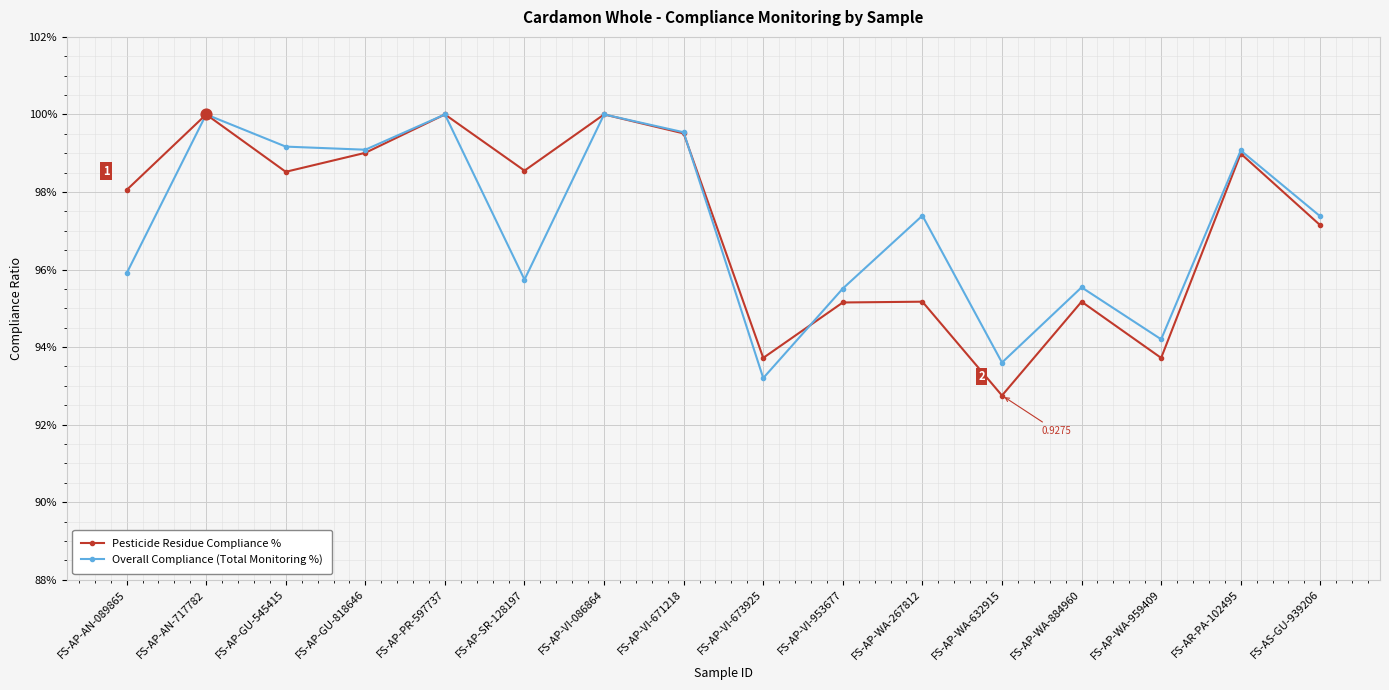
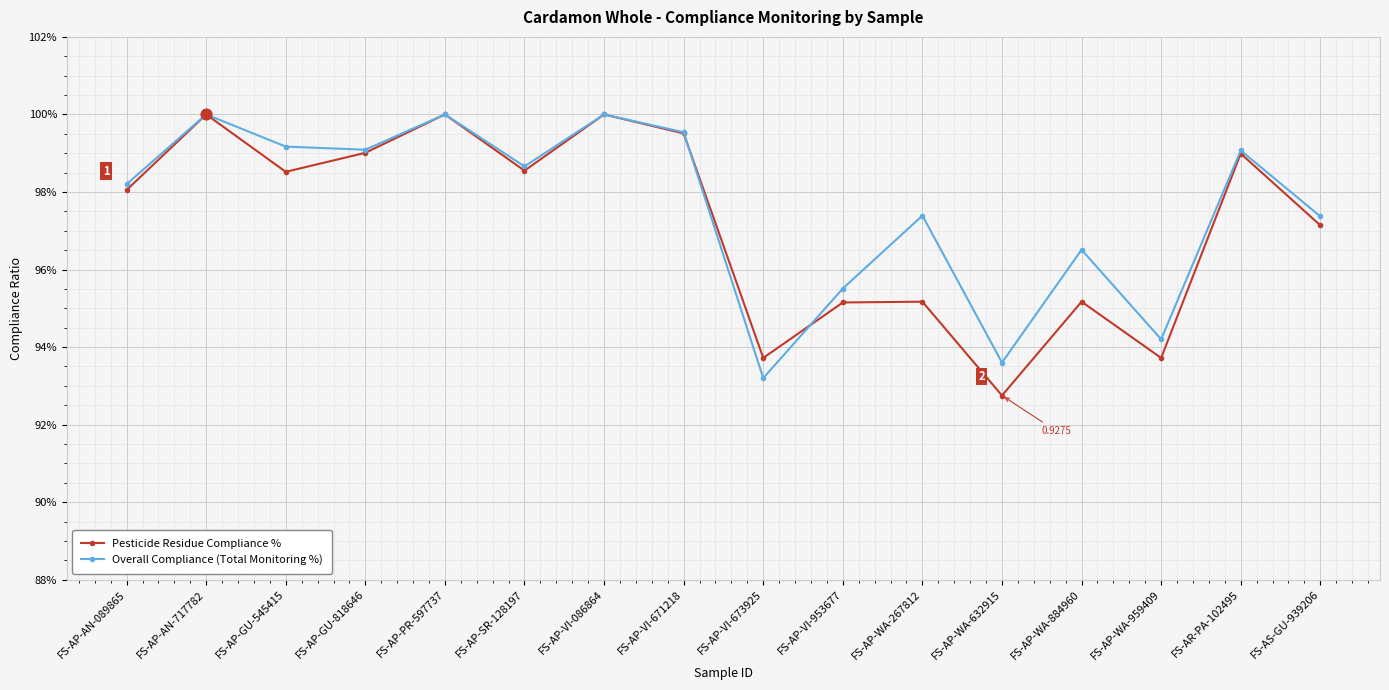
  {
    "Overall Compliance (Total Monitoring %)": {
-     "FS-AP-AN-089865": "95.9%",
+     "FS-AP-AN-089865": "98.2%",
      "FS-AP-GU-545415": "99.2%",
      "FS-AP-GU-818646": "99.1%",
-     "FS-AP-SR-128197": "95.7%",
+     "FS-AP-SR-128197": "98.7%",
      "FS-AP-VI-673925": "93.2%",
      "FS-AP-VI-953677": "95.5%",
      "FS-AP-WA-267812": "97.4%",
-     "FS-AP-WA-884960": "95.5%",
+     "FS-AP-WA-884960": "96.5%",
      "FS-AP-WA-959409": "94.2%",
      "FS-AR-PA-102495": "99.1%",
      "FS-AS-GU-939206": "97.4%"
    }
  }
